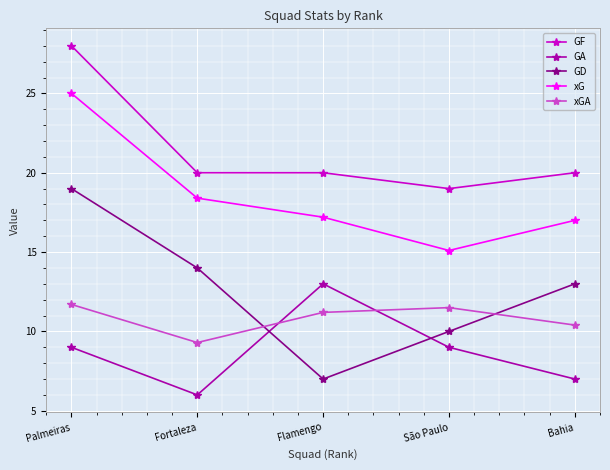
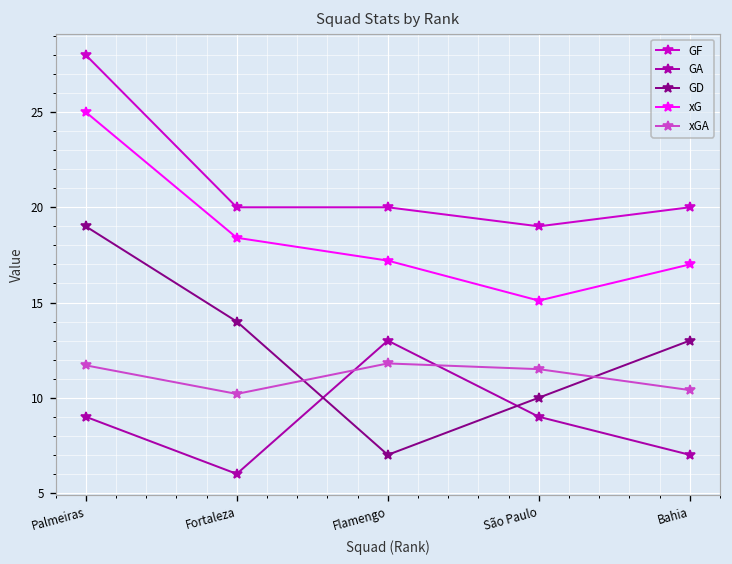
  {
    "xG": {
      "Palmeiras": 25.0,
      "Fortaleza": 18.4,
      "Flamengo": 17.2,
      "São Paulo": 15.1,
      "Bahia": 17.0
    },
    "xGA": {
      "Palmeiras": 11.7,
-     "Fortaleza": 9.3,
-     "Flamengo": 11.2,
+     "Fortaleza": 10.2,
+     "Flamengo": 11.8,
      "São Paulo": 11.5,
      "Bahia": 10.4
    }
  }
